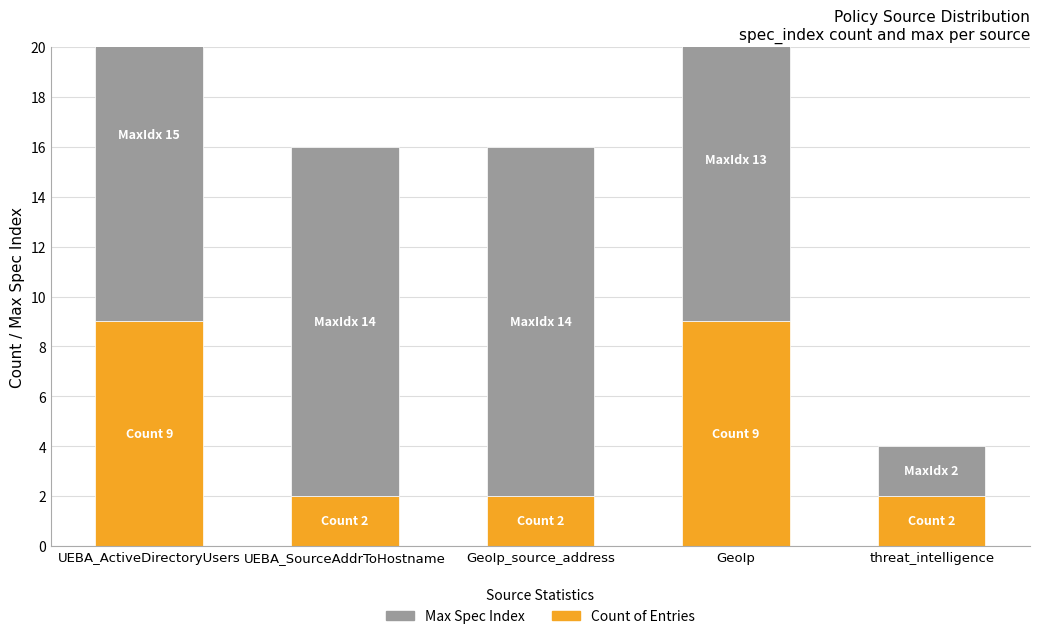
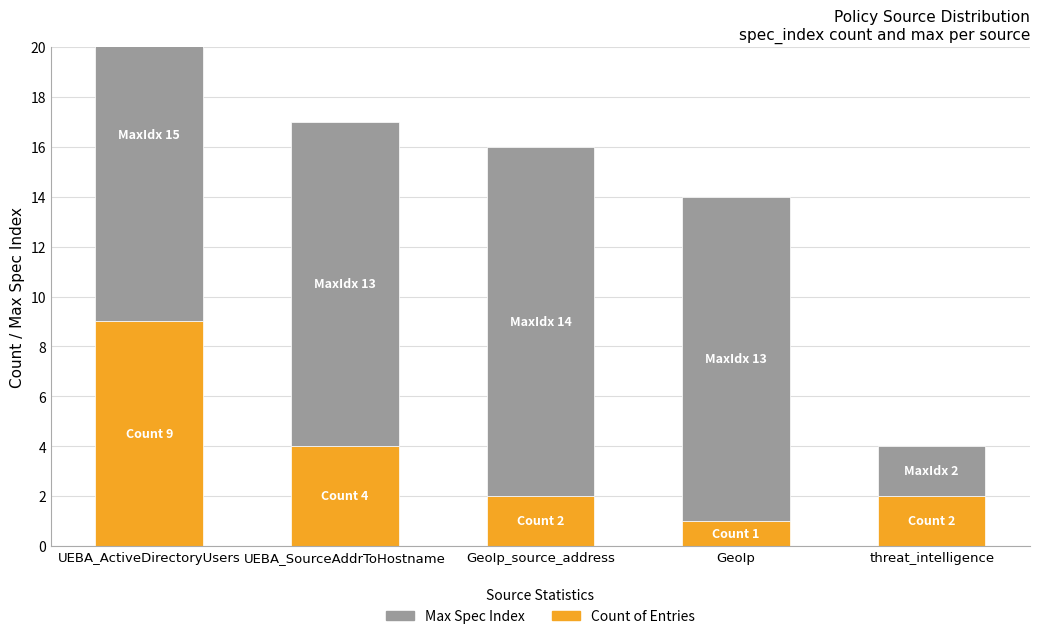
  {
    "Count of Entries": {
      "UEBA_ActiveDirectoryUsers": 9,
-     "UEBA_SourceAddrToHostname": 2,
+     "UEBA_SourceAddrToHostname": 4,
      "GeoIp_source_address": 2,
-     "GeoIp": 9,
+     "GeoIp": 1,
      "threat_intelligence": 2
    },
    "Max Spec Index": {
-     "UEBA_SourceAddrToHostname": 14,
+     "UEBA_SourceAddrToHostname": 13,
      "GeoIp_source_address": 14,
      "threat_intelligence": 2
    }
  }
